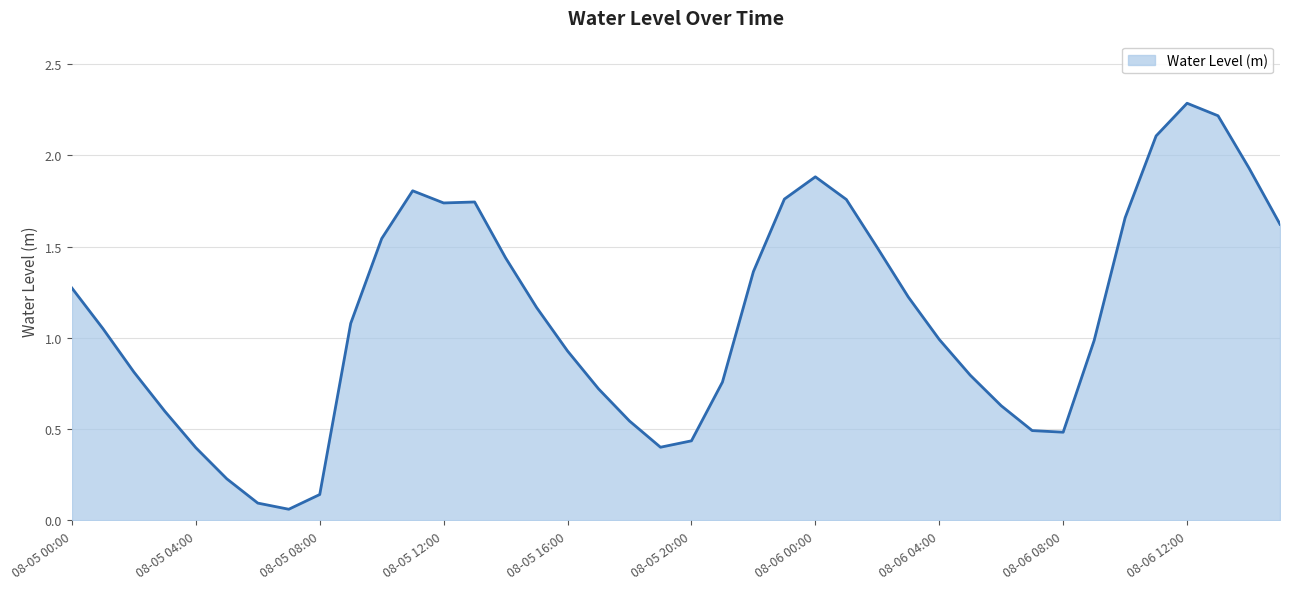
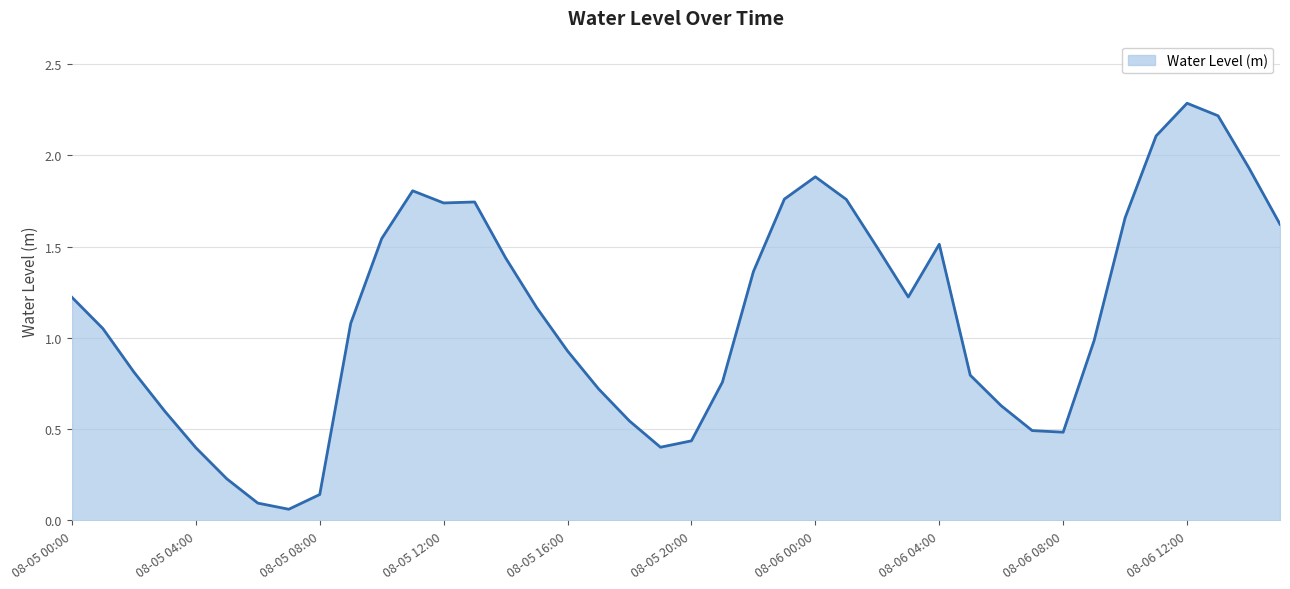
  {
-   "08-05 00:00": 1.27,
+   "08-05 00:00": 1.22,
    "08-05 04:00": 0.40,
    "08-05 08:00": 0.14,
    "08-05 12:00": 1.74,
    "08-05 16:00": 0.93,
    "08-05 20:00": 0.44,
    "08-06 00:00": 1.88,
-   "08-06 04:00": 0.99,
+   "08-06 04:00": 1.51,
    "08-06 08:00": 0.48,
    "08-06 12:00": 2.28
  }
